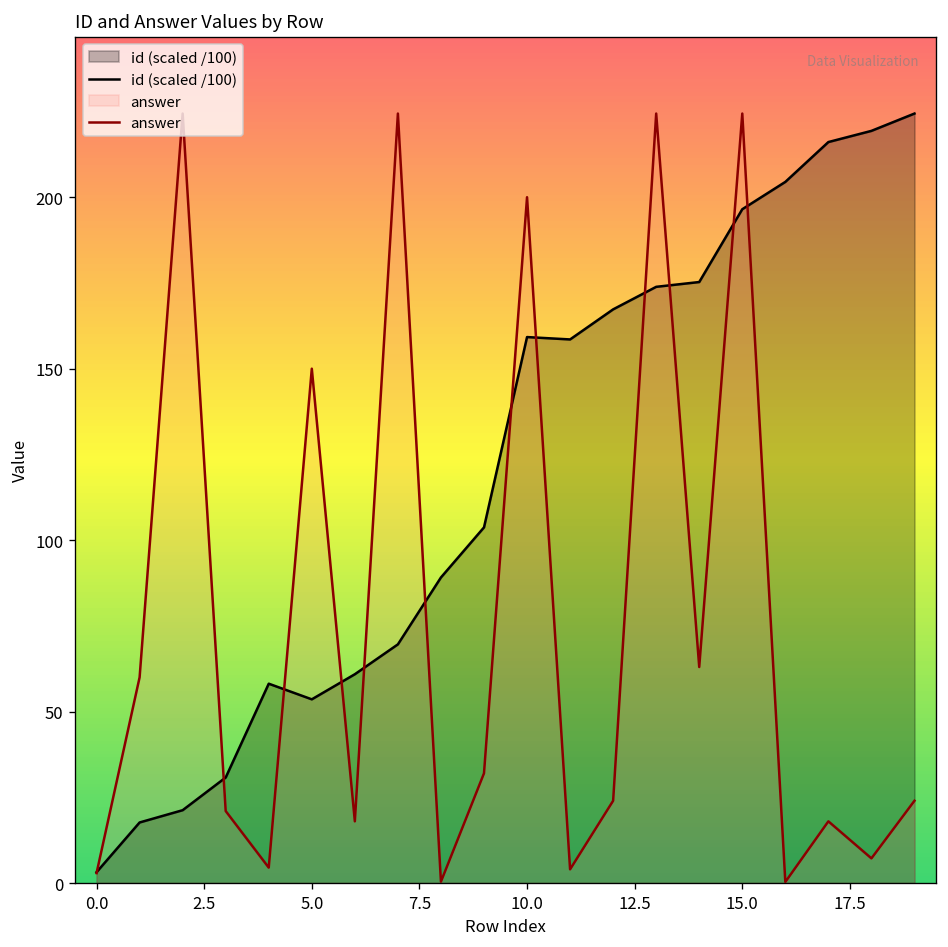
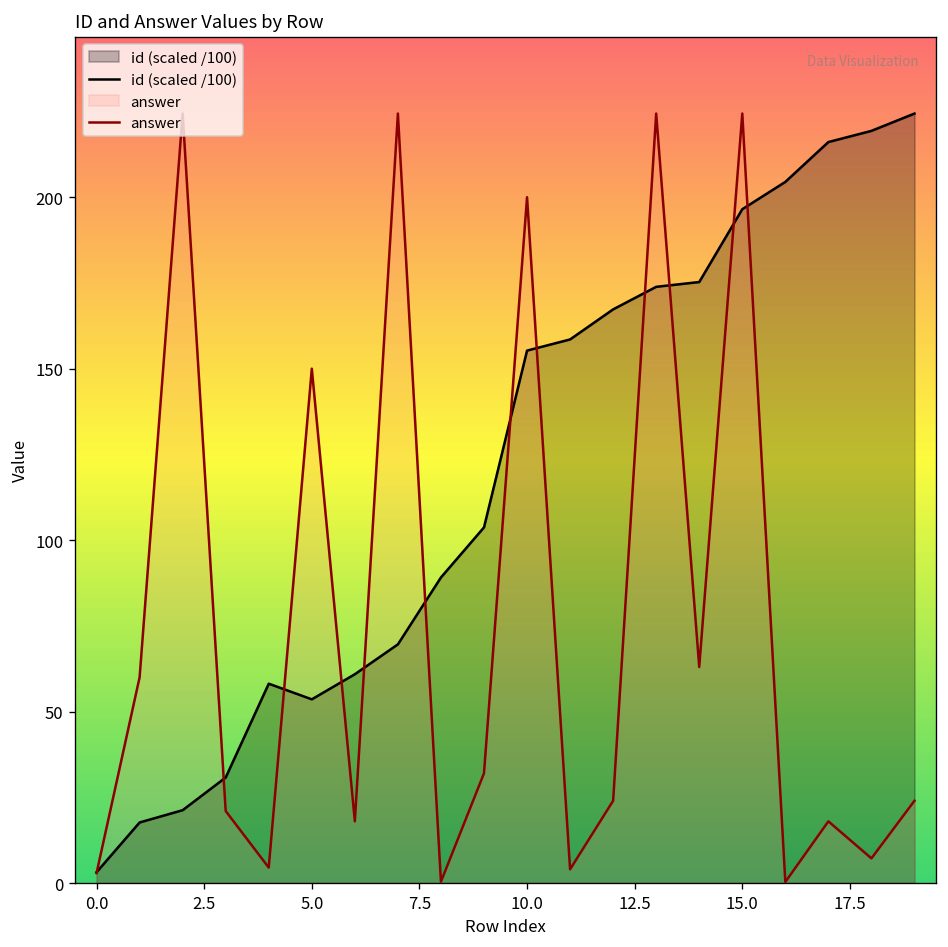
  {
    "id (scaled /100)": {
      "5.0": 54,
-     "10.0": 159,
+     "10.0": 155,
      "15.0": 197
    }
  }
